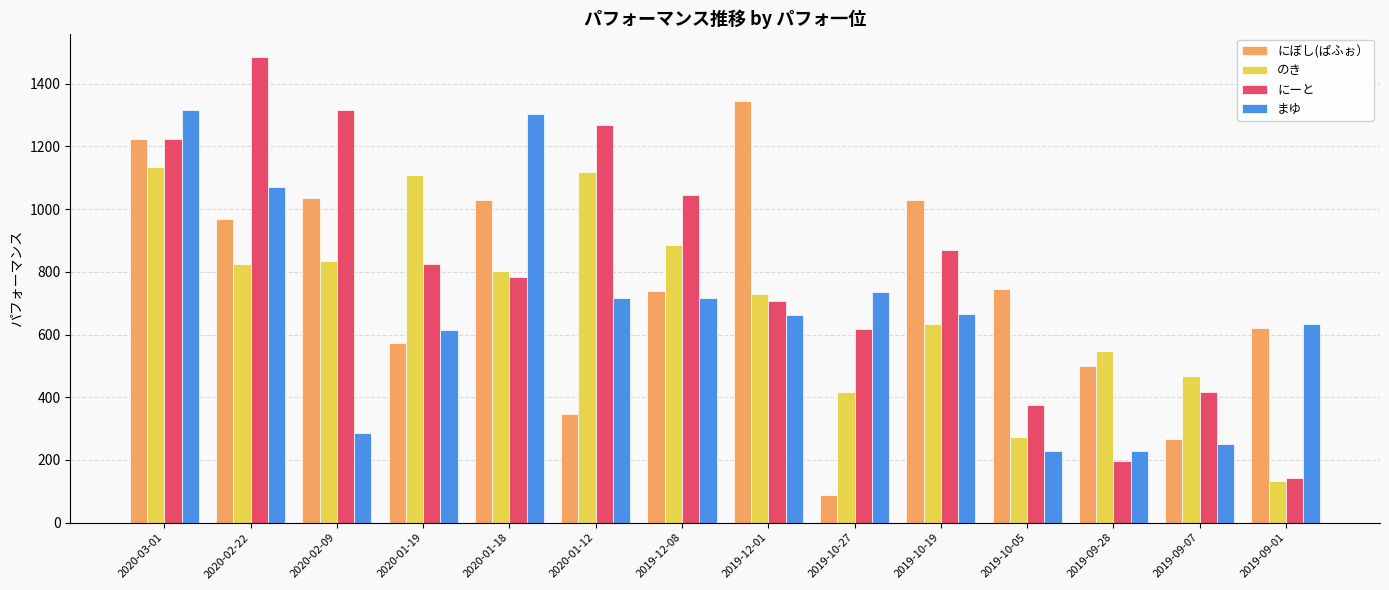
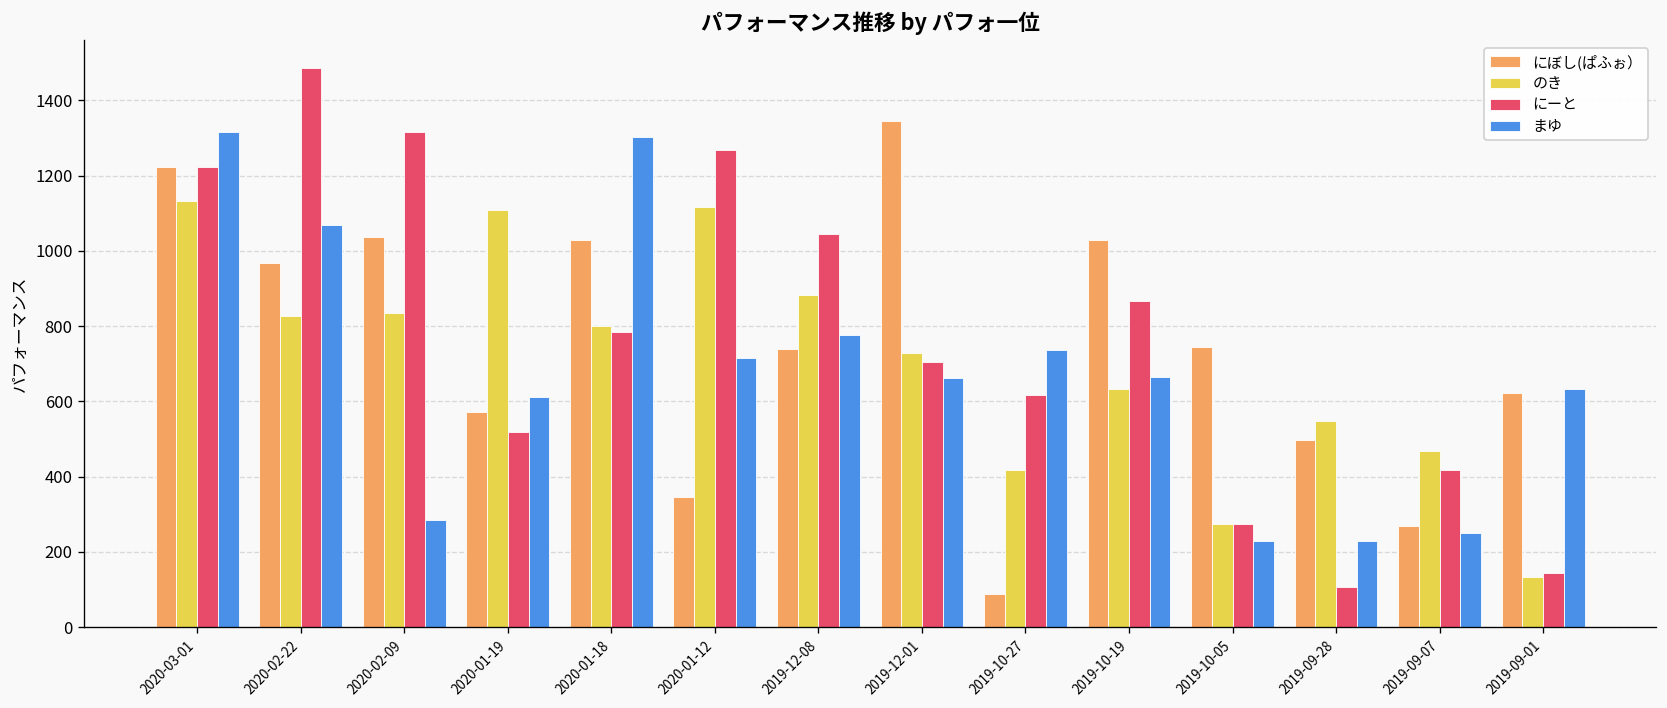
  {
    "にーと": {
      "2020-03-01": 1220,
      "2020-02-22": 1490,
      "2020-02-09": 1320,
-     "2020-01-19": 830,
+     "2020-01-19": 520,
      "2020-01-18": 790,
      "2020-01-12": 1270,
      "2019-12-08": 1050,
      "2019-12-01": 710,
      "2019-10-27": 620,
      "2019-10-19": 870,
-     "2019-10-05": 380,
-     "2019-09-28": 200,
+     "2019-10-05": 270,
+     "2019-09-28": 110,
      "2019-09-07": 420,
      "2019-09-01": 140
    },
    "まゆ": {
      "2020-03-01": 1320,
      "2020-02-22": 1070,
      "2020-02-09": 290,
      "2020-01-19": 610,
      "2020-01-18": 1300,
      "2020-01-12": 720,
-     "2019-12-08": 720,
+     "2019-12-08": 780,
      "2019-12-01": 660,
      "2019-10-27": 740,
      "2019-10-19": 670,
      "2019-10-05": 230,
      "2019-09-28": 230,
      "2019-09-07": 250,
      "2019-09-01": 630
    }
  }
